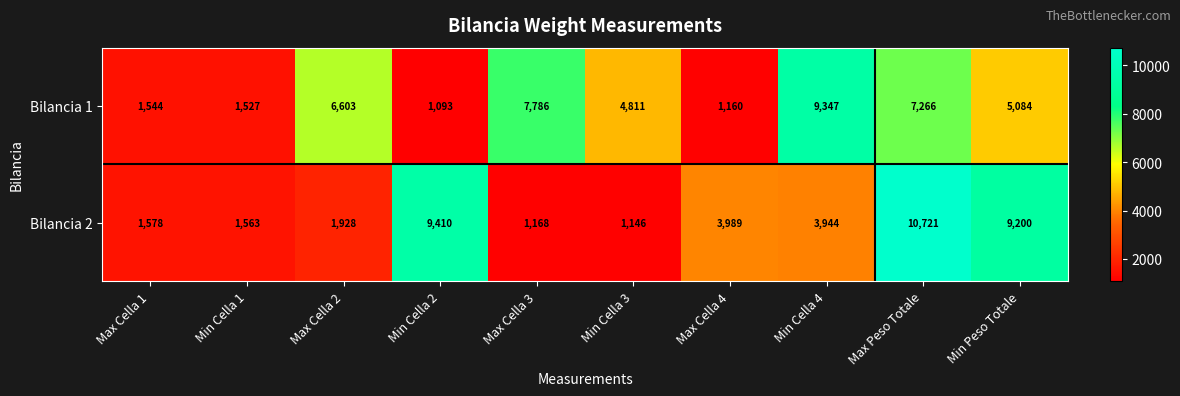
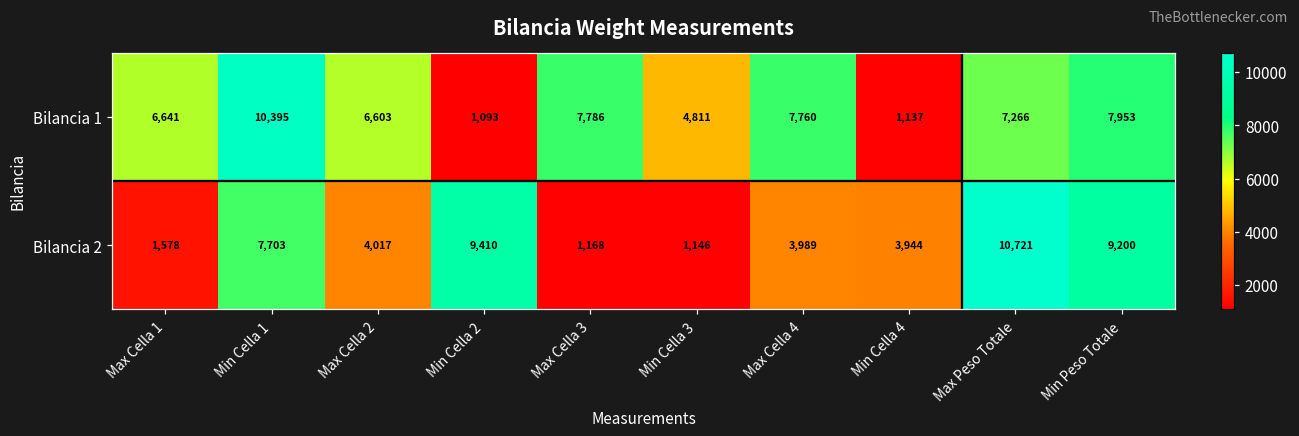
  {
    "Bilancia 1": {
-     "Max Cella 1": "1,544",
-     "Min Cella 1": "1,527",
+     "Max Cella 1": "6,641",
+     "Min Cella 1": "10,395",
      "Max Cella 2": "6,603",
      "Min Cella 2": "1,093",
      "Max Cella 3": "7,786",
      "Min Cella 3": "4,811",
-     "Max Cella 4": "1,160",
-     "Min Cella 4": "9,347",
+     "Max Cella 4": "7,760",
+     "Min Cella 4": "1,137",
      "Max Peso Totale": "7,266",
-     "Min Peso Totale": "5,084"
+     "Min Peso Totale": "7,953"
    },
    "Bilancia 2": {
      "Max Cella 1": "1,578",
-     "Min Cella 1": "1,563",
-     "Max Cella 2": "1,928",
+     "Min Cella 1": "7,703",
+     "Max Cella 2": "4,017",
      "Min Cella 2": "9,410",
      "Max Cella 3": "1,168",
      "Min Cella 3": "1,146",
      "Max Cella 4": "3,989",
      "Min Cella 4": "3,944",
      "Max Peso Totale": "10,721",
      "Min Peso Totale": "9,200"
    }
  }
